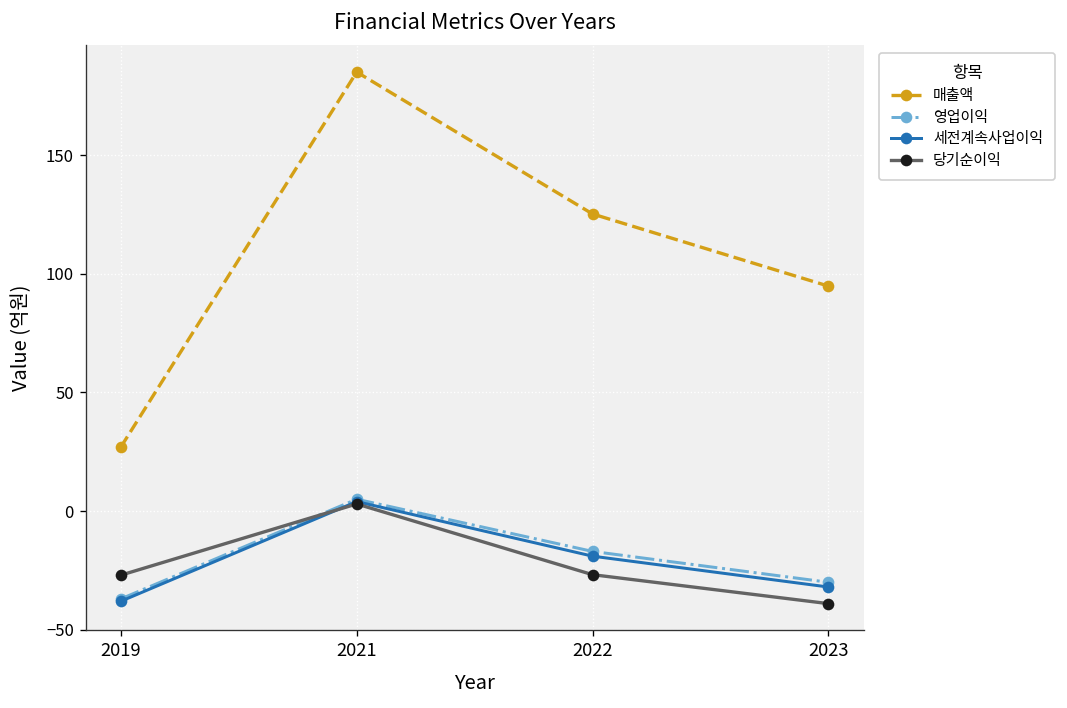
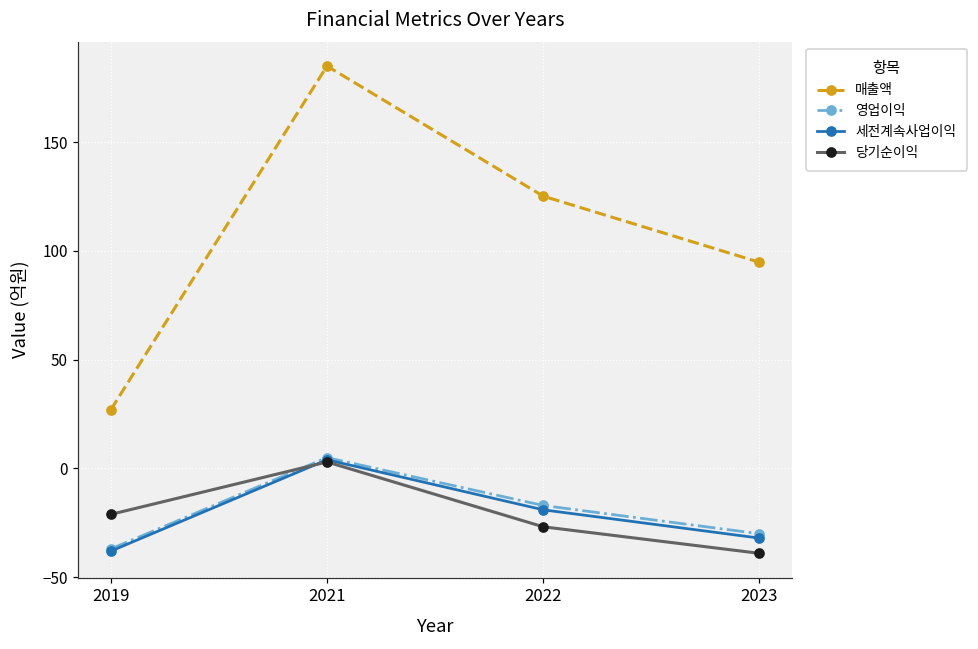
  {
    "매출액": {
      "2019": 27,
      "2021": 185,
      "2022": 125,
      "2023": 95
    },
    "영업이익": {
      "2022": -17,
      "2023": -30
    },
    "세전계속사업이익": {
      "2022": -19,
      "2023": -32
    },
    "당기순이익": {
-     "2019": -27,
+     "2019": -21,
      "2022": -27,
      "2023": -39
    }
  }
